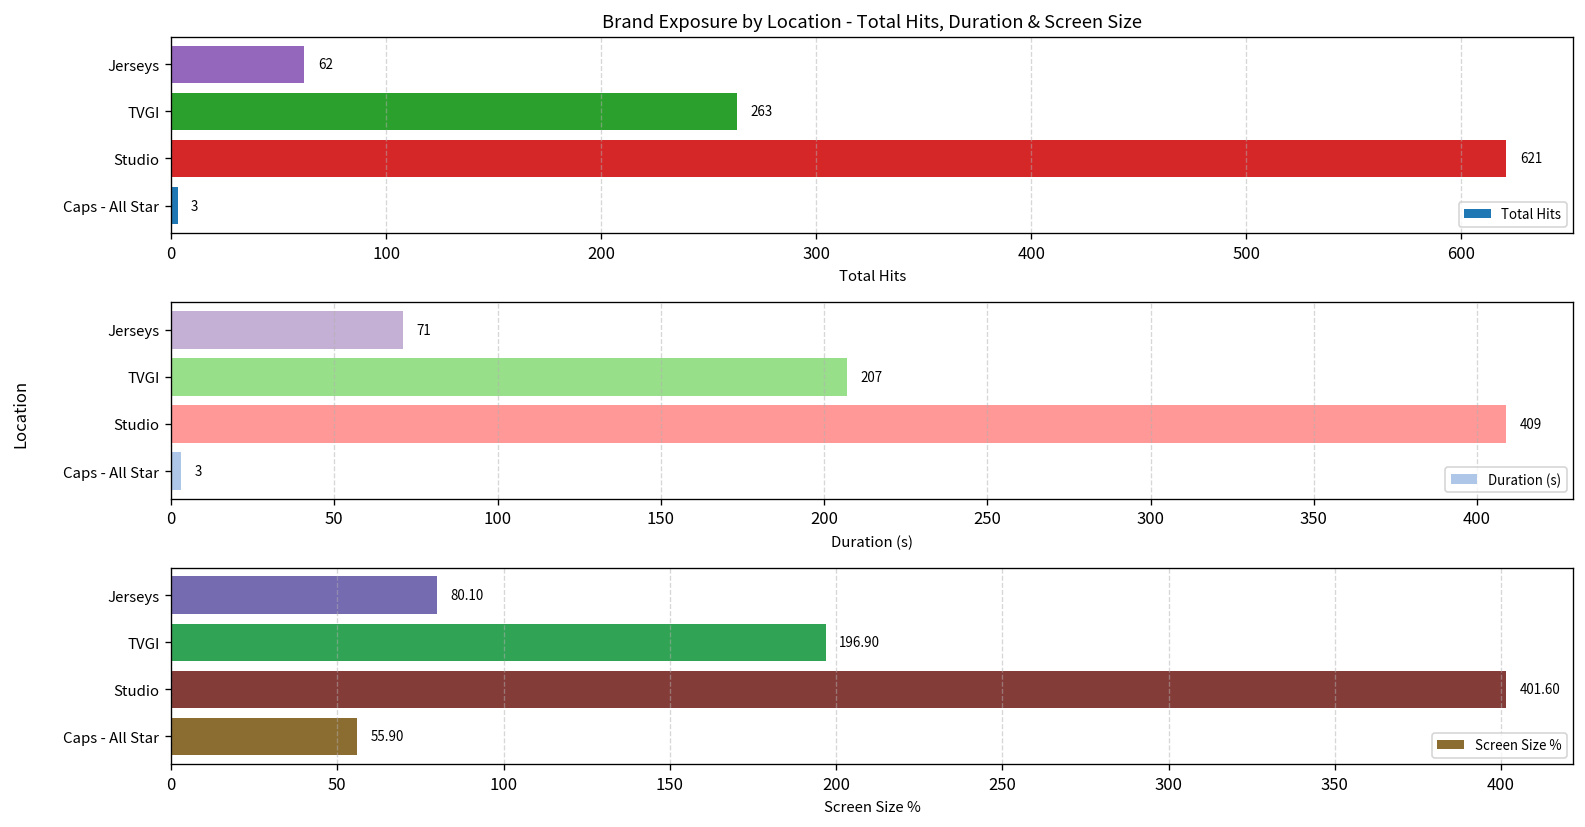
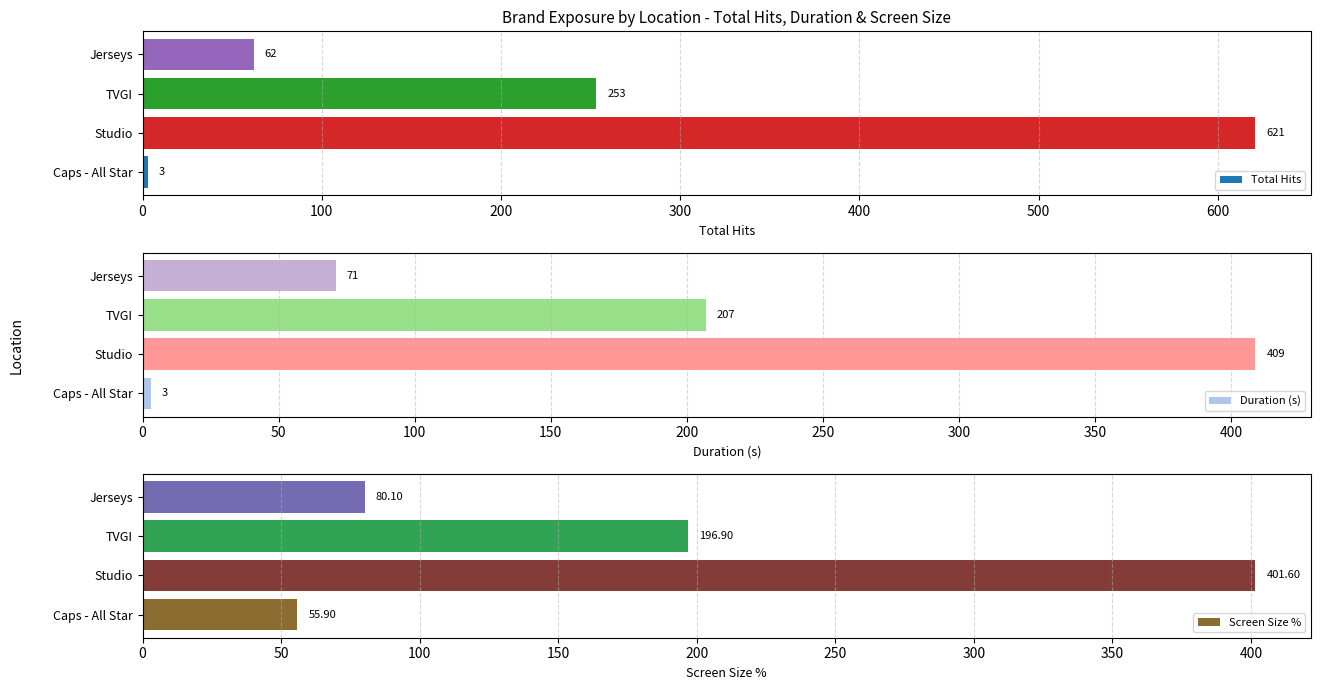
  {
    "Brand Exposure by Location - Total Hits, Duration & Screen Size": {
      "Jerseys": 62,
-     "TVGI": 263,
+     "TVGI": 253,
      "Studio": 621,
      "Caps - All Star": 3
    }
  }
